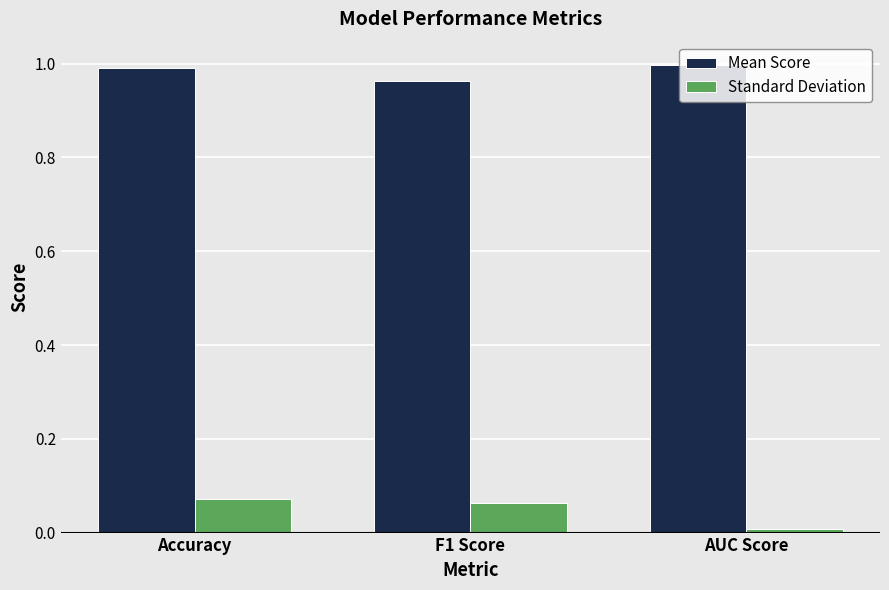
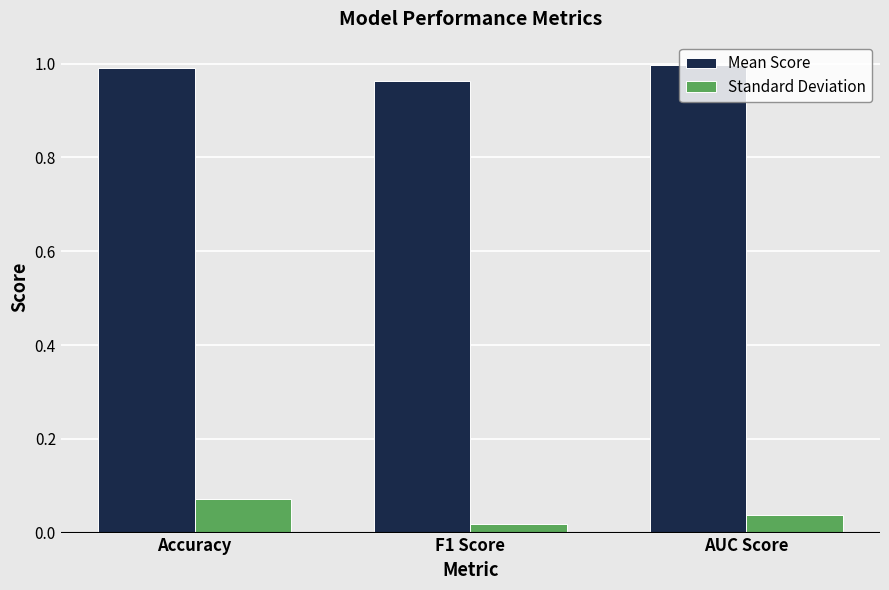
  {
    "Mean Score": {
      "Accuracy": 0.99,
      "F1 Score": 0.96
    },
    "Standard Deviation": {
      "Accuracy": 0.07,
-     "F1 Score": 0.06,
-     "AUC Score": 0.01
+     "F1 Score": 0.02,
+     "AUC Score": 0.04
    }
  }
